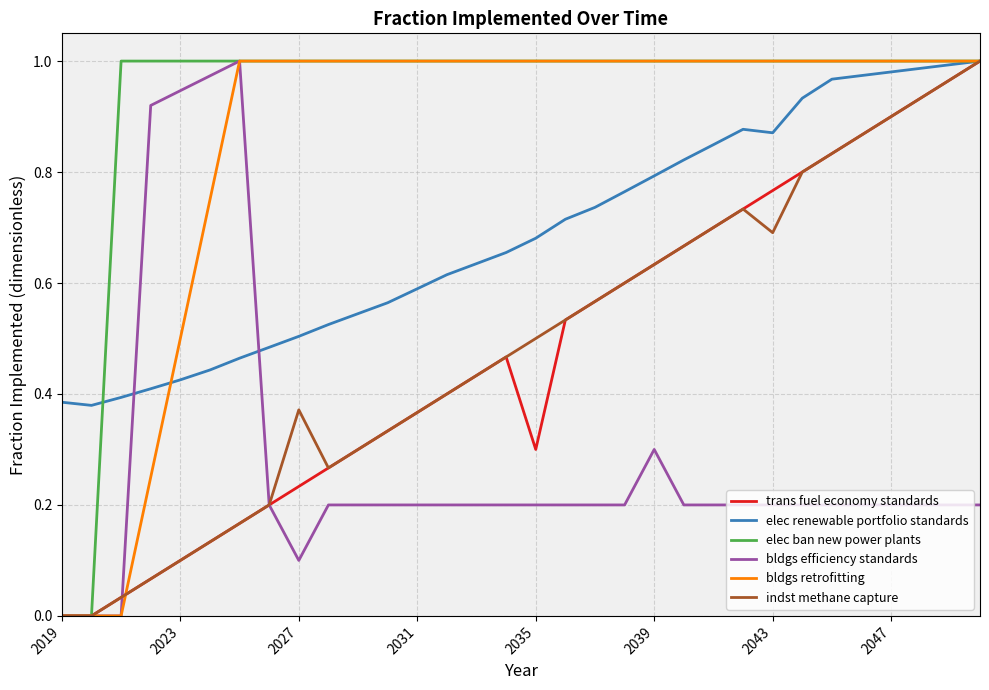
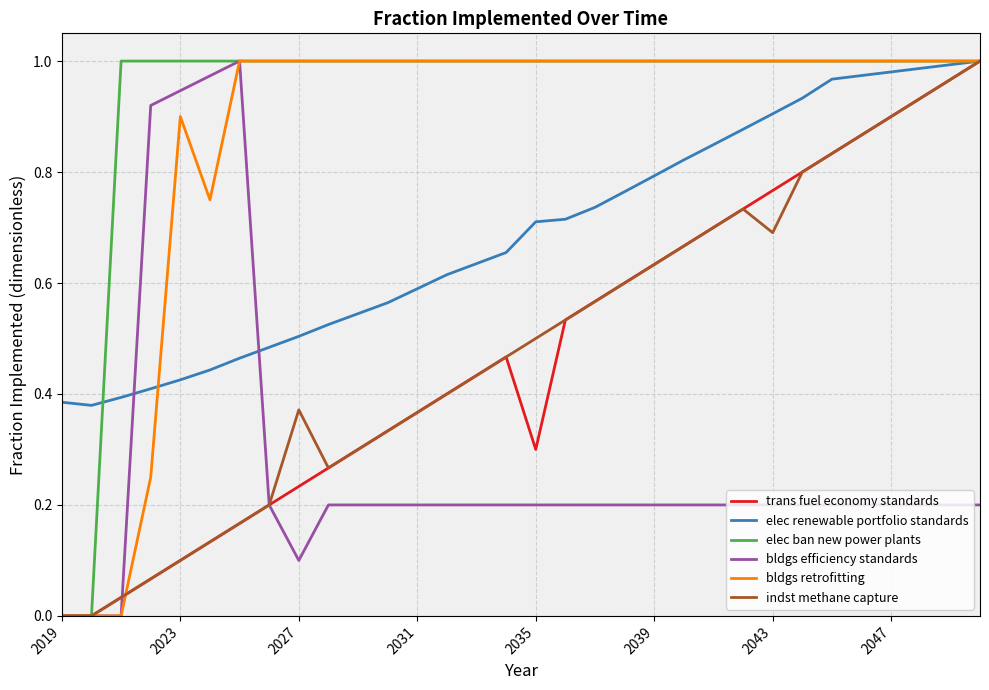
  {
    "trans fuel economy standards": {
      "2027": 0.23,
      "2035": 0.30,
      "2043": 0.77
    },
    "elec renewable portfolio standards": {
      "2019": 0.39,
      "2023": 0.43,
      "2027": 0.50,
      "2031": 0.59,
-     "2035": 0.68,
+     "2035": 0.71,
      "2039": 0.79,
-     "2043": 0.87,
+     "2043": 0.90,
      "2047": 0.98
    },
    "elec ban new power plants": {
      "2023": 1.00
    },
    "bldgs efficiency standards": {
      "2023": 0.95,
      "2027": 0.1,
      "2031": 0.2,
      "2035": 0.2,
-     "2039": 0.3
+     "2039": 0.2
    },
    "bldgs retrofitting": {
-     "2023": 0.5
+     "2023": 0.9
    },
    "indst methane capture": {
      "2027": 0.37,
      "2035": 0.50,
      "2043": 0.69
    }
  }
